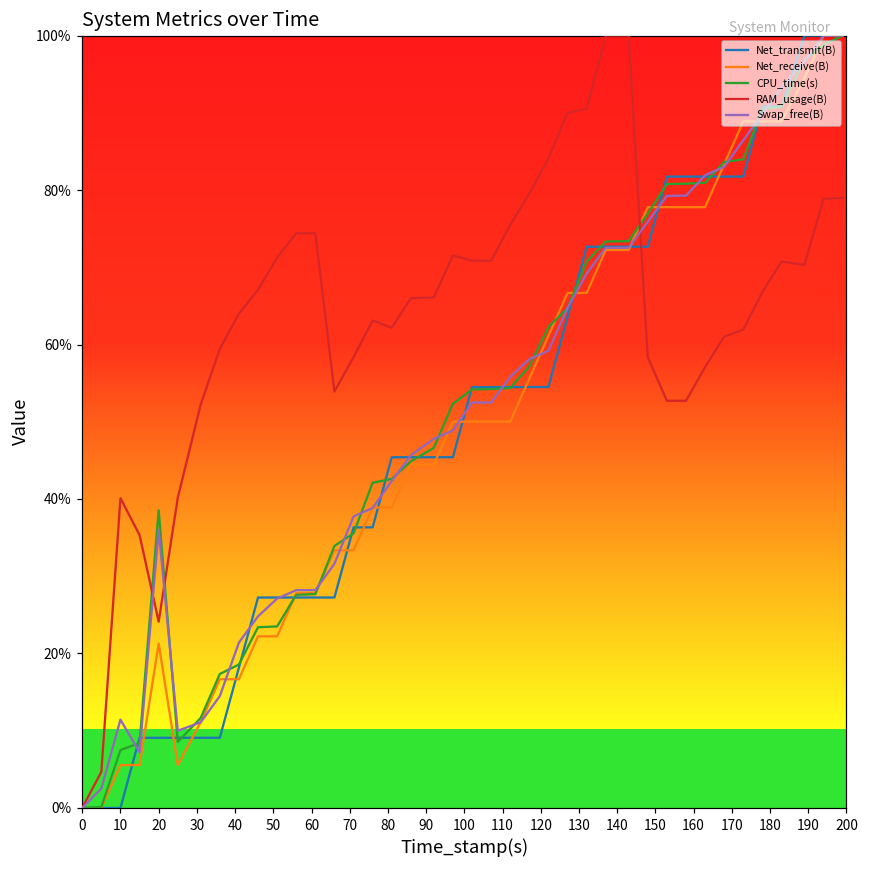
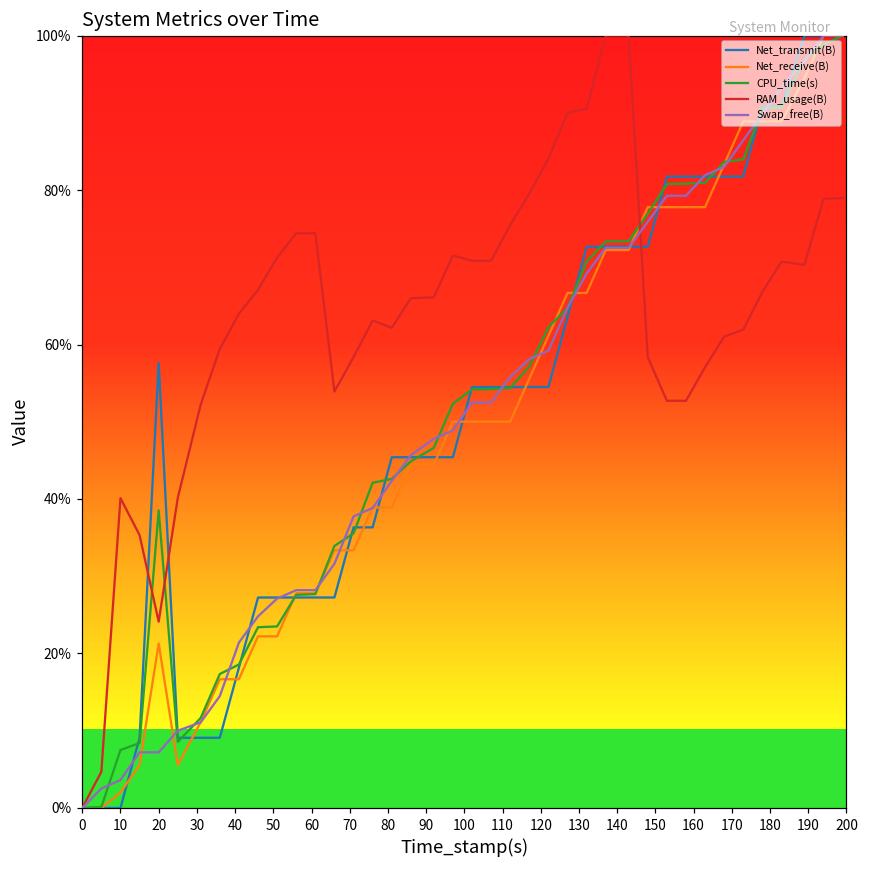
  {
    "Net_transmit(B)": {
      "10": "0%",
-     "20": "9%"
+     "20": "58%"
    },
    "Net_receive(B)": {
-     "10": "6%",
+     "10": "2%",
      "20": "21%"
    },
    "CPU_time(s)": {
      "10": "8%",
      "20": "39%"
    },
    "RAM_usage(B)": {
      "10": "40%",
      "20": "24%"
    },
    "Swap_free(B)": {
-     "10": "11%",
-     "20": "36%"
+     "10": "4%",
+     "20": "7%"
    }
  }
